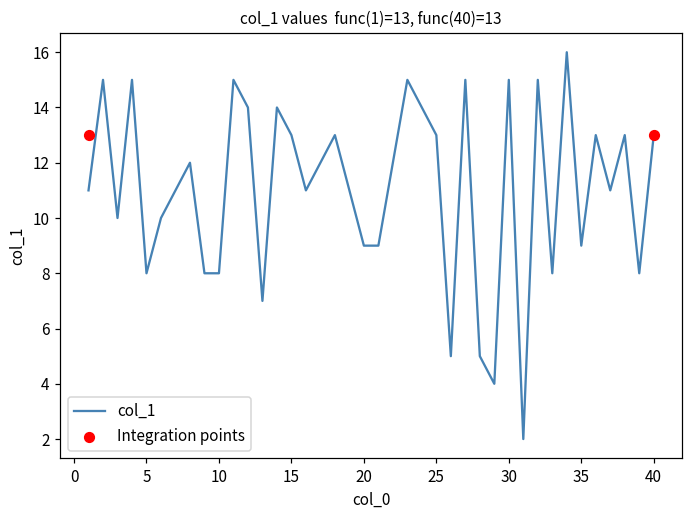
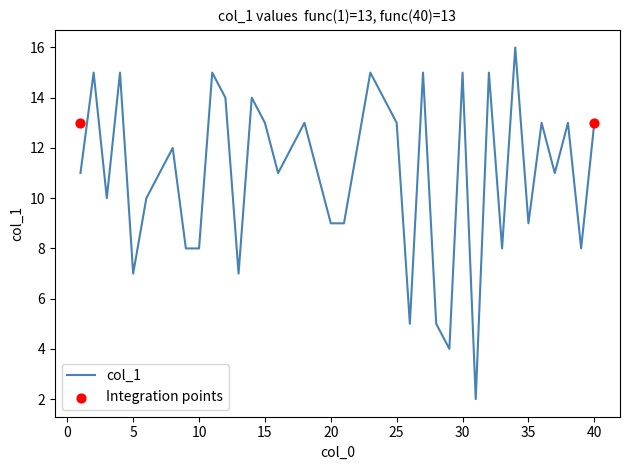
  {
    "col_1": {
-     "5": 8,
+     "5": 7,
      "10": 8,
      "15": 13,
      "20": 9,
      "25": 13,
      "30": 15,
      "35": 9
    }
  }
